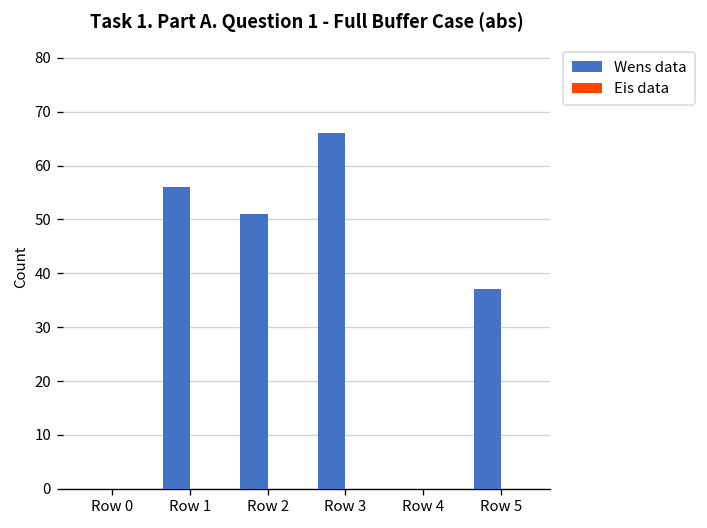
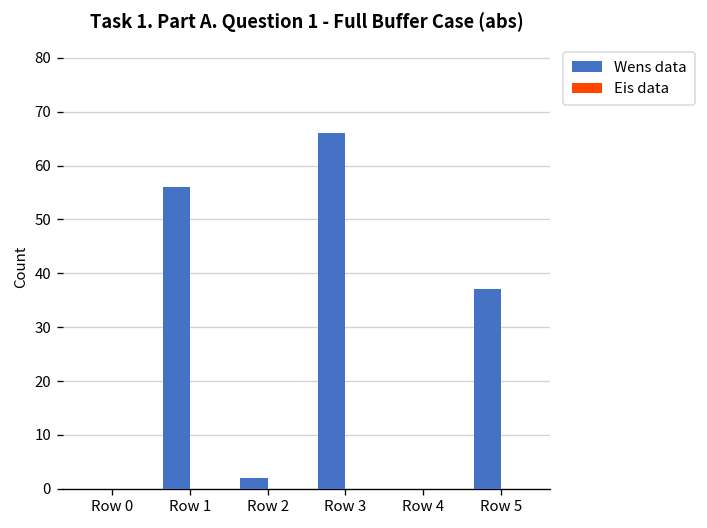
  {
    "Wens data": {
      "Row 0": 0,
      "Row 1": 56,
-     "Row 2": 51,
+     "Row 2": 2,
      "Row 3": 66,
      "Row 4": 0,
      "Row 5": 37
    },
    "Eis data": {
      "Row 0": 0,
      "Row 1": 0,
      "Row 2": 0,
      "Row 3": 0,
      "Row 4": 0,
      "Row 5": 0
    }
  }
